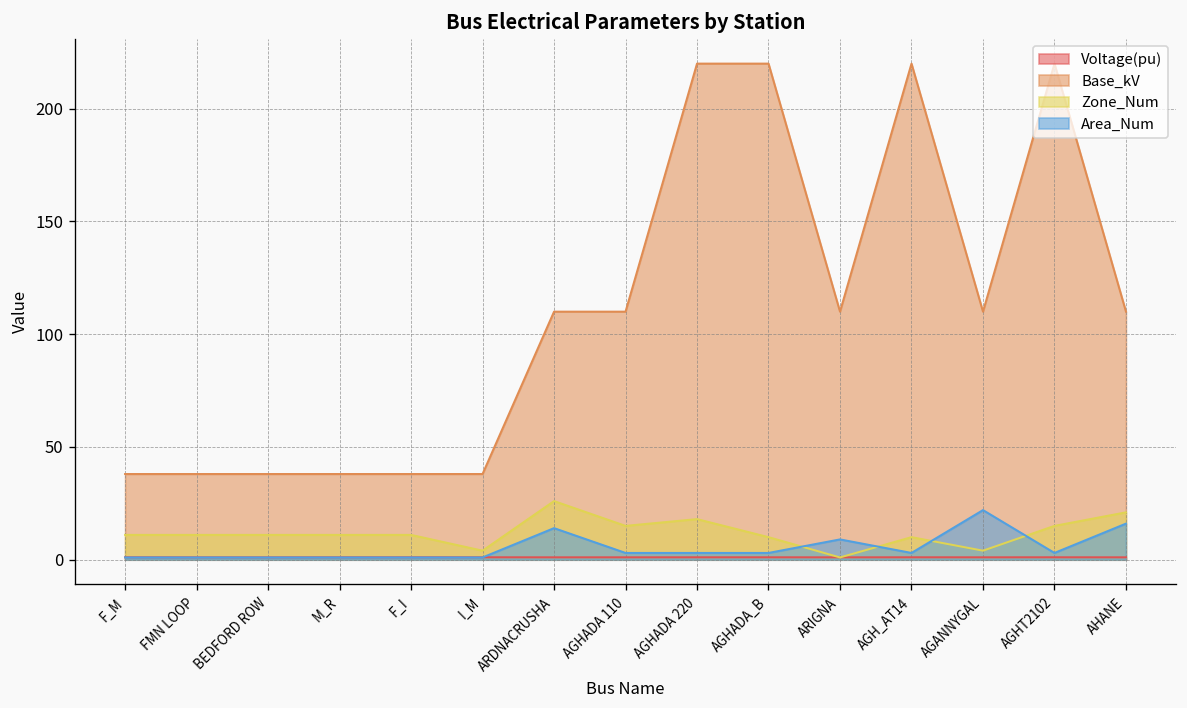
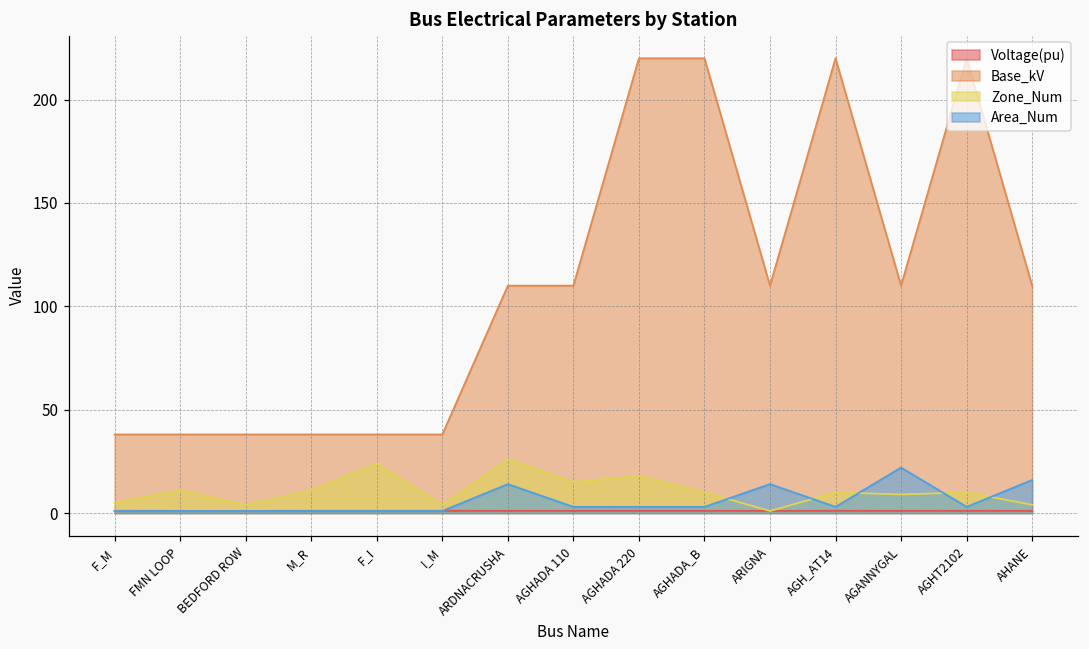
  {
    "Zone_Num": {
-     "F_M": 11,
+     "F_M": 5,
      "FMN LOOP": 11,
-     "BEDFORD ROW": 11,
+     "BEDFORD ROW": 4,
      "M_R": 11,
-     "F_I": 11,
+     "F_I": 24,
      "I_M": 4,
      "ARDNACRUSHA": 26,
      "AGHADA 110": 15,
      "AGHADA 220": 18,
      "AGHADA_B": 10,
      "AGH_AT14": 10,
-     "AGANNYGAL": 4,
-     "AGHT2102": 15,
-     "AHANE": 21
+     "AGANNYGAL": 9,
+     "AGHT2102": 10,
+     "AHANE": 4
    },
    "Area_Num": {
      "ARDNACRUSHA": 14,
      "AGHADA 110": 3,
      "AGHADA 220": 3,
      "AGHADA_B": 3,
-     "ARIGNA": 9,
+     "ARIGNA": 14,
      "AGH_AT14": 3,
      "AGANNYGAL": 22,
      "AGHT2102": 3,
      "AHANE": 16
    }
  }
